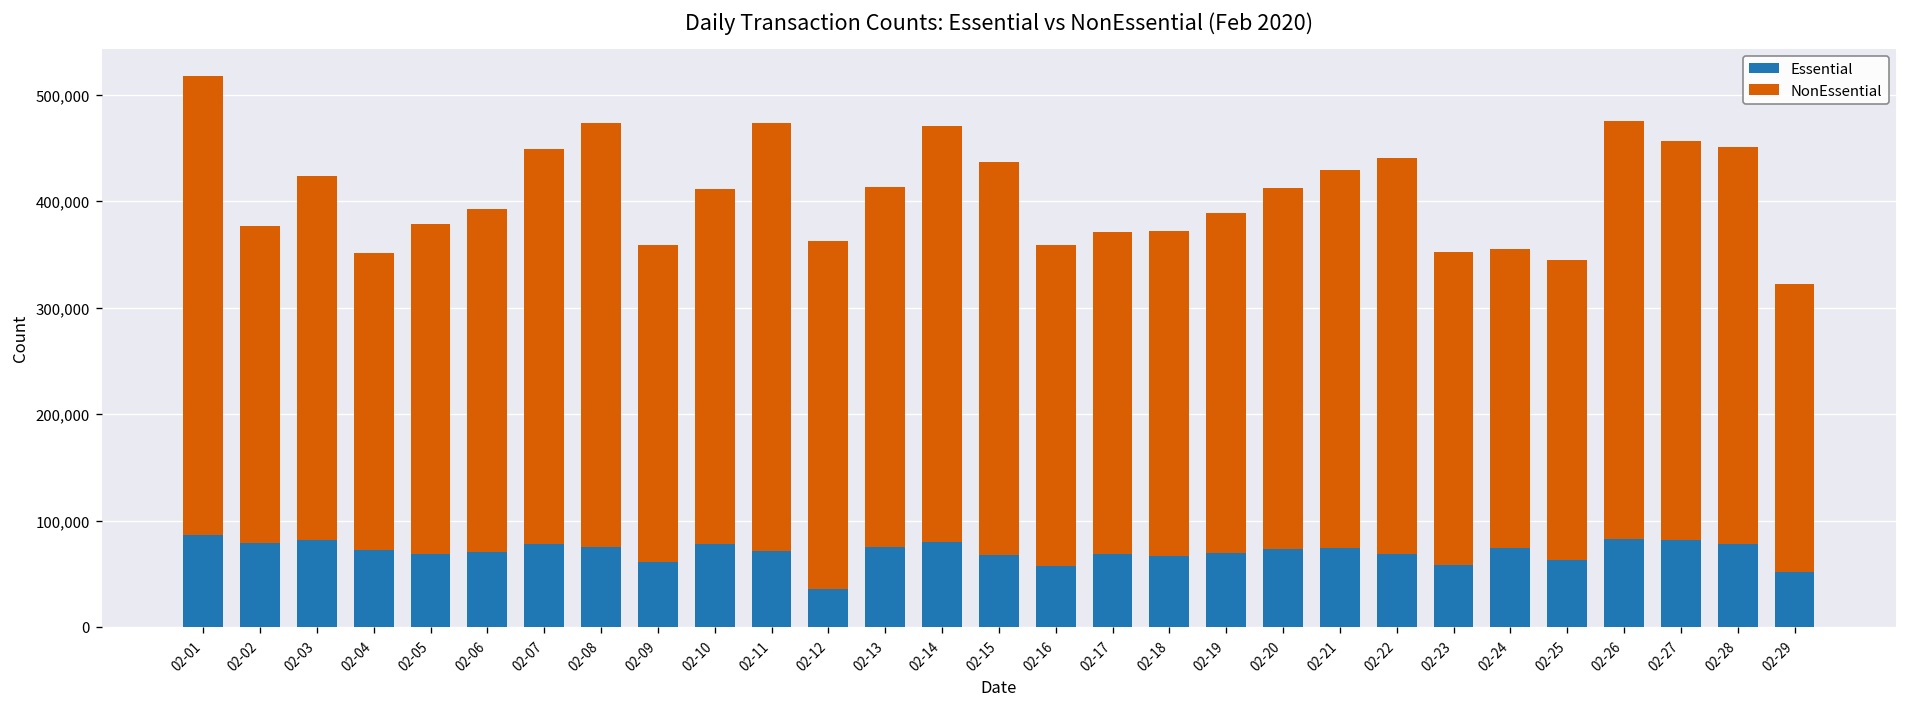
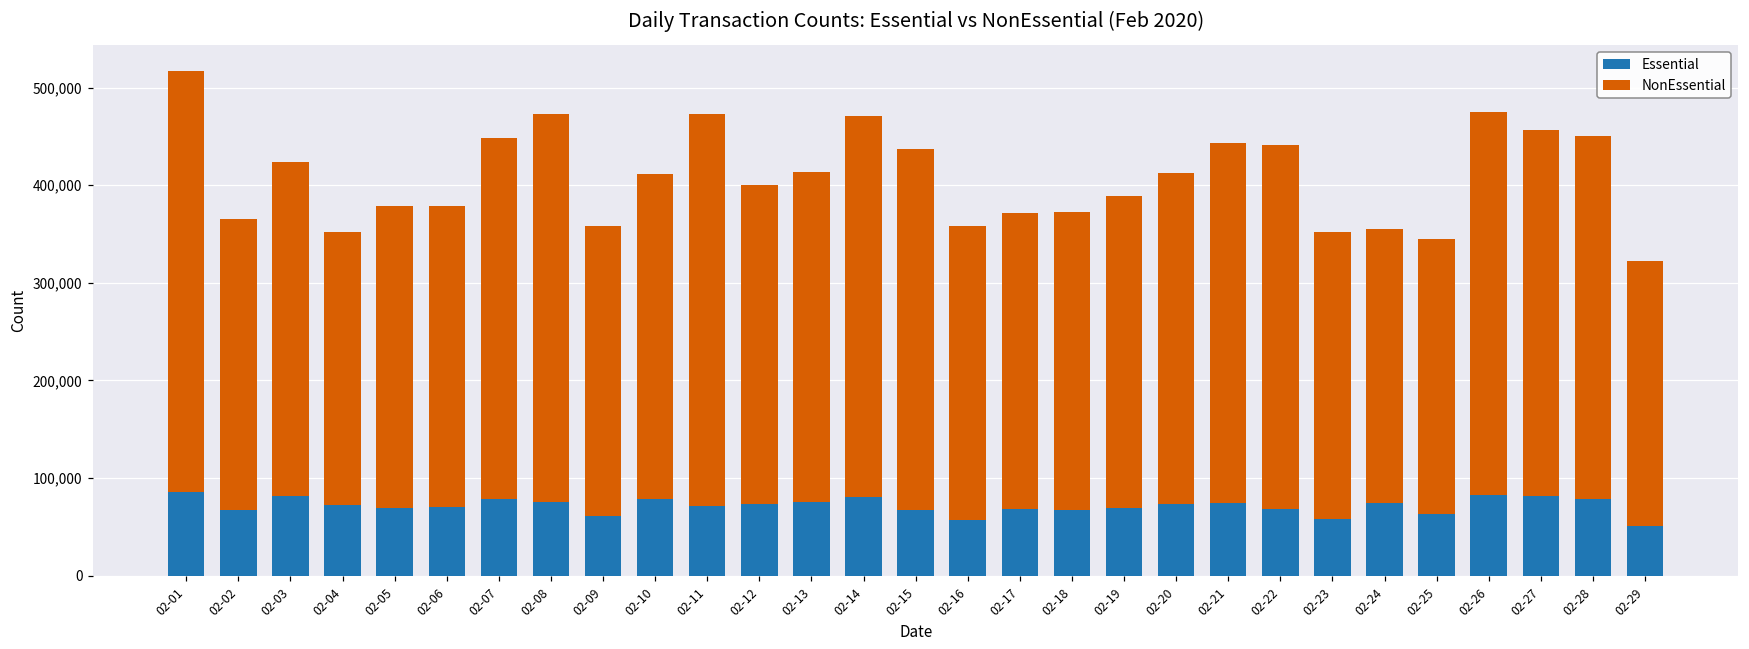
  {
    "Essential": {
      "02-01": "90,000",
-     "02-02": "80,000",
+     "02-02": "70,000",
      "02-03": "80,000",
      "02-04": "70,000",
      "02-05": "70,000",
      "02-06": "70,000",
      "02-07": "80,000",
      "02-08": "80,000",
      "02-09": "60,000",
      "02-10": "80,000",
      "02-11": "70,000",
-     "02-12": "40,000",
+     "02-12": "70,000",
      "02-13": "80,000",
      "02-14": "80,000",
      "02-15": "70,000",
      "02-16": "60,000",
      "02-17": "70,000",
      "02-18": "70,000",
      "02-19": "70,000",
      "02-20": "70,000",
      "02-21": "70,000",
      "02-22": "70,000",
      "02-23": "60,000",
      "02-24": "70,000",
      "02-25": "60,000",
      "02-26": "80,000",
      "02-27": "80,000",
      "02-28": "80,000",
      "02-29": "50,000"
    },
    "NonEssential": {
      "02-01": "430,000",
      "02-02": "300,000",
      "02-03": "340,000",
      "02-04": "280,000",
      "02-05": "310,000",
-     "02-06": "320,000",
+     "02-06": "310,000",
      "02-07": "370,000",
      "02-08": "400,000",
      "02-09": "300,000",
      "02-10": "330,000",
      "02-11": "400,000",
      "02-12": "330,000",
      "02-13": "340,000",
      "02-14": "390,000",
      "02-15": "370,000",
      "02-16": "300,000",
      "02-17": "300,000",
      "02-18": "310,000",
      "02-19": "320,000",
      "02-20": "340,000",
-     "02-21": "350,000",
+     "02-21": "370,000",
      "02-22": "370,000",
      "02-23": "290,000",
      "02-24": "280,000",
      "02-25": "280,000",
      "02-26": "390,000",
      "02-27": "370,000",
      "02-28": "370,000",
      "02-29": "270,000"
    }
  }
